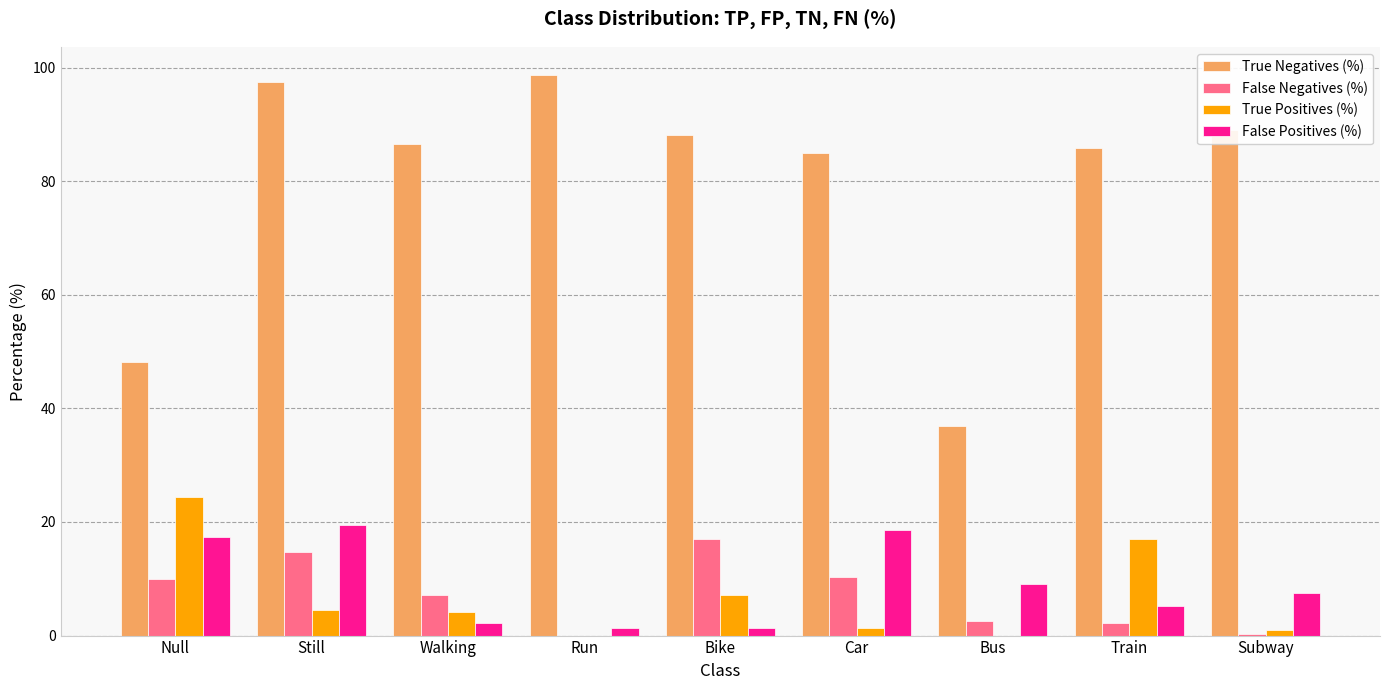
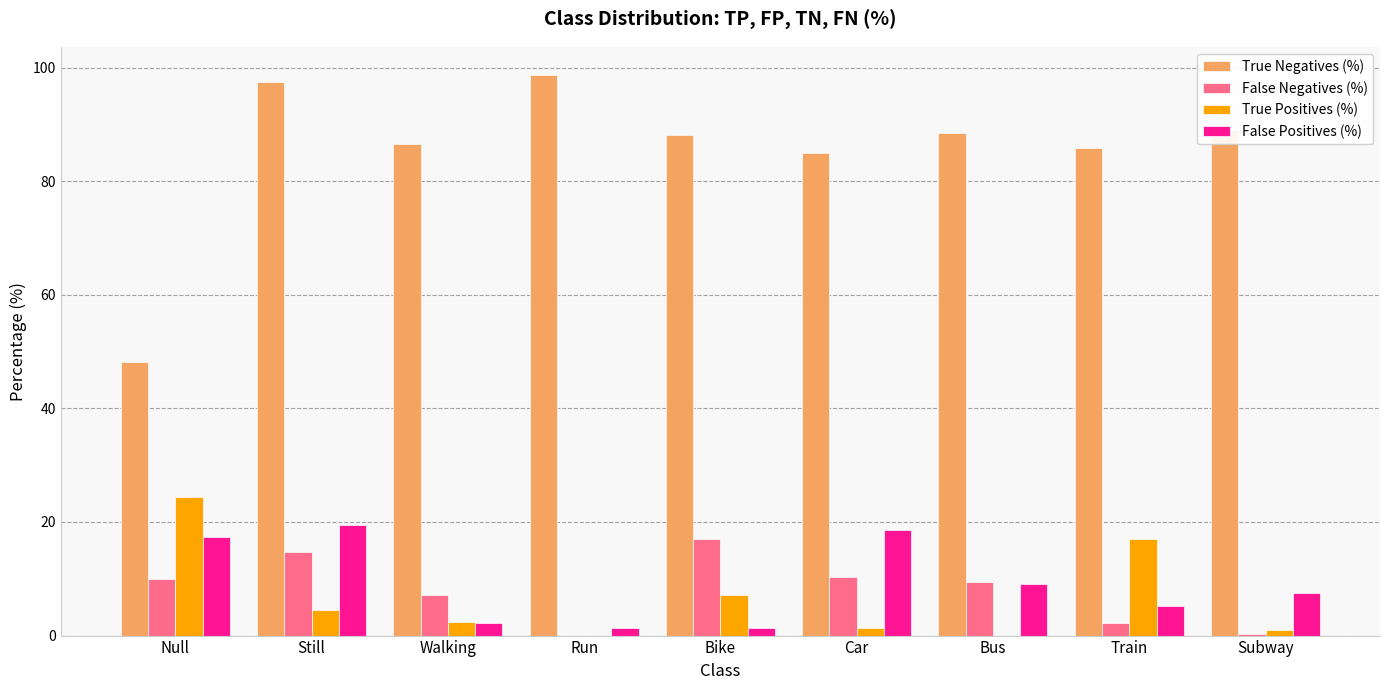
  {
    "True Negatives (%)": {
      "Null": 48,
      "Still": 98,
      "Walking": 86,
      "Run": 99,
      "Bike": 88,
      "Car": 85,
-     "Bus": 37,
+     "Bus": 88,
      "Train": 86
    },
    "False Negatives (%)": {
      "Null": 10,
      "Still": 15,
      "Walking": 7,
      "Run": 0,
      "Bike": 17,
      "Car": 10,
-     "Bus": 3,
+     "Bus": 9,
      "Train": 2
    },
    "True Positives (%)": {
      "Null": 24,
      "Still": 5,
-     "Walking": 4,
+     "Walking": 2,
      "Run": 0,
      "Bike": 7,
      "Car": 1,
      "Bus": 0,
      "Train": 17,
      "Subway": 1
    },
    "False Positives (%)": {
      "Null": 17,
      "Still": 19,
      "Walking": 2,
      "Run": 1,
      "Bike": 1,
      "Car": 19,
      "Bus": 9,
      "Train": 5,
      "Subway": 8
    }
  }
